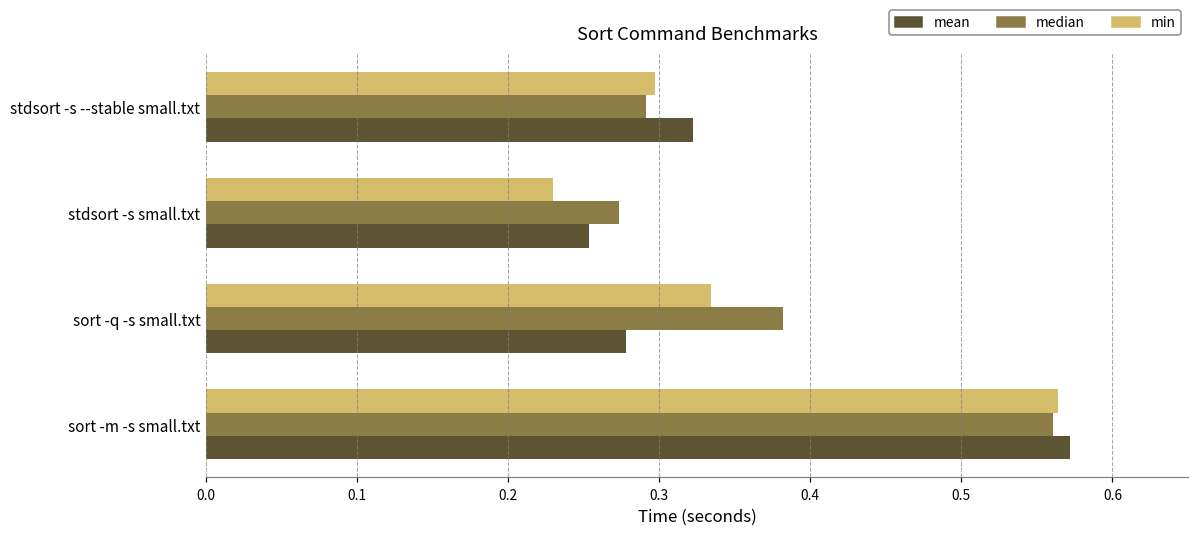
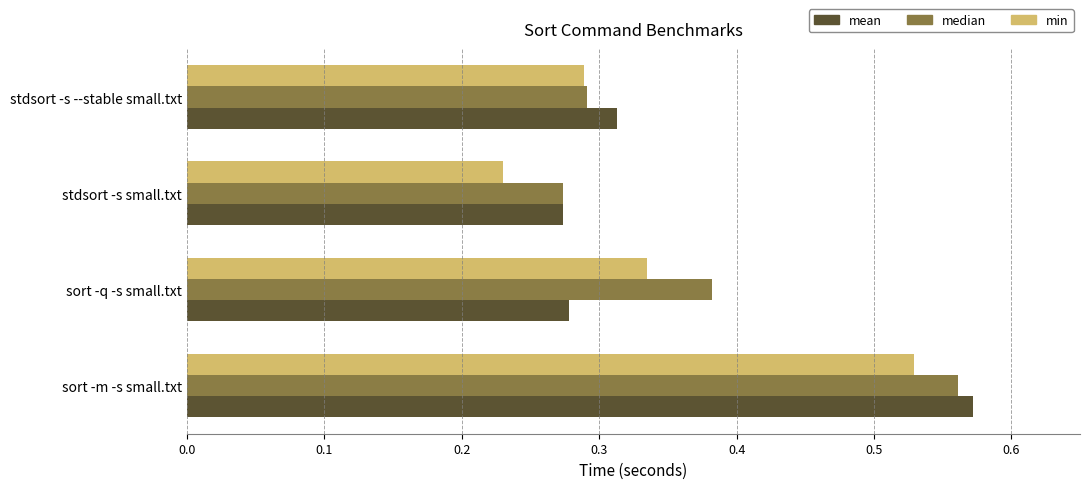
  {
    "mean": {
-     "stdsort -s --stable small.txt": 0.323,
-     "stdsort -s small.txt": 0.254,
+     "stdsort -s --stable small.txt": 0.313,
+     "stdsort -s small.txt": 0.273,
      "sort -q -s small.txt": 0.278,
      "sort -m -s small.txt": 0.572
    },
    "median": {
      "stdsort -s --stable small.txt": 0.291,
      "stdsort -s small.txt": 0.273,
      "sort -q -s small.txt": 0.382,
      "sort -m -s small.txt": 0.561
    },
    "min": {
-     "stdsort -s --stable small.txt": 0.297,
+     "stdsort -s --stable small.txt": 0.289,
      "stdsort -s small.txt": 0.230,
      "sort -q -s small.txt": 0.334,
-     "sort -m -s small.txt": 0.564
+     "sort -m -s small.txt": 0.529
    }
  }
